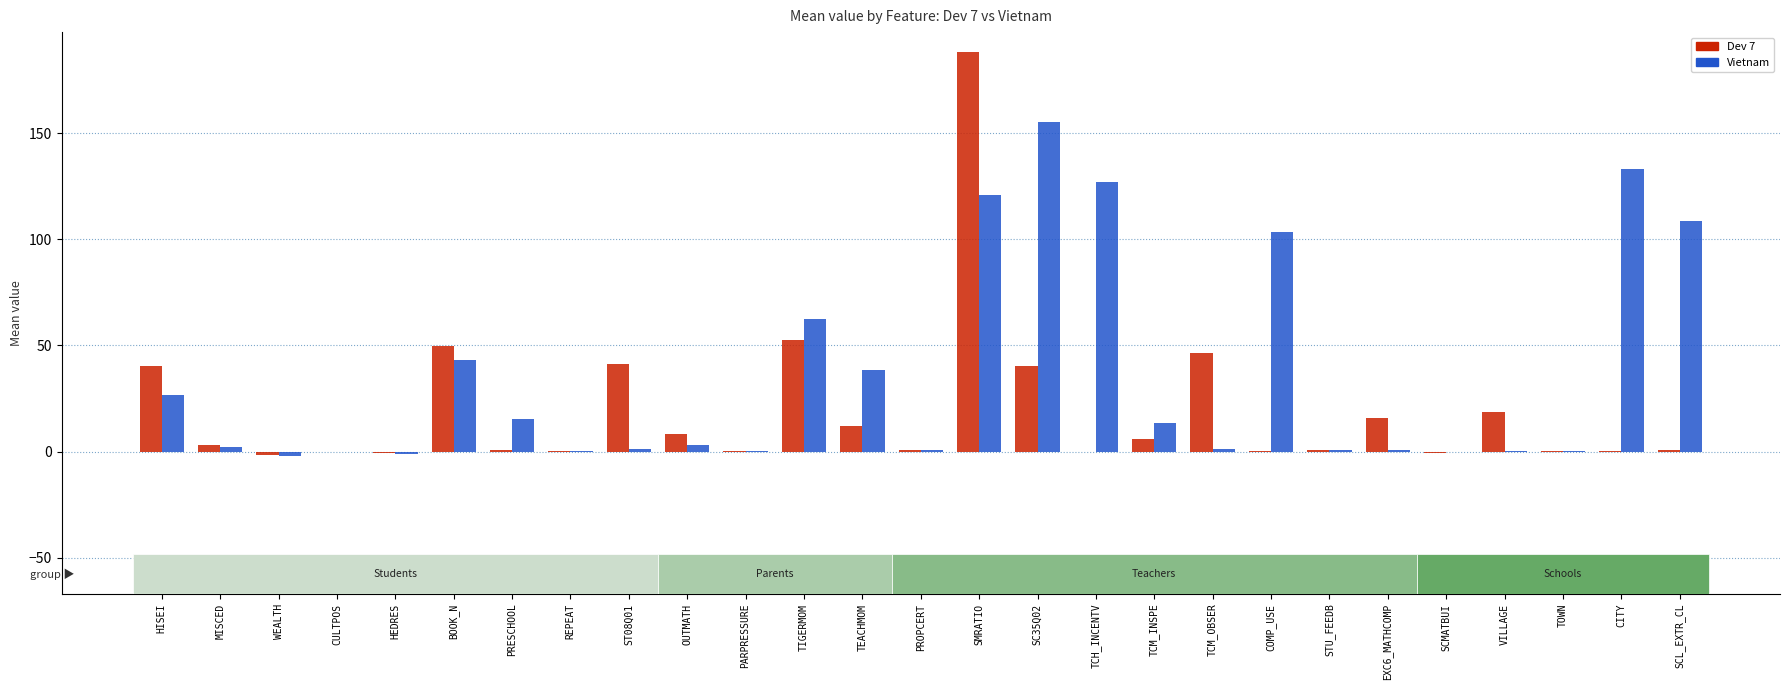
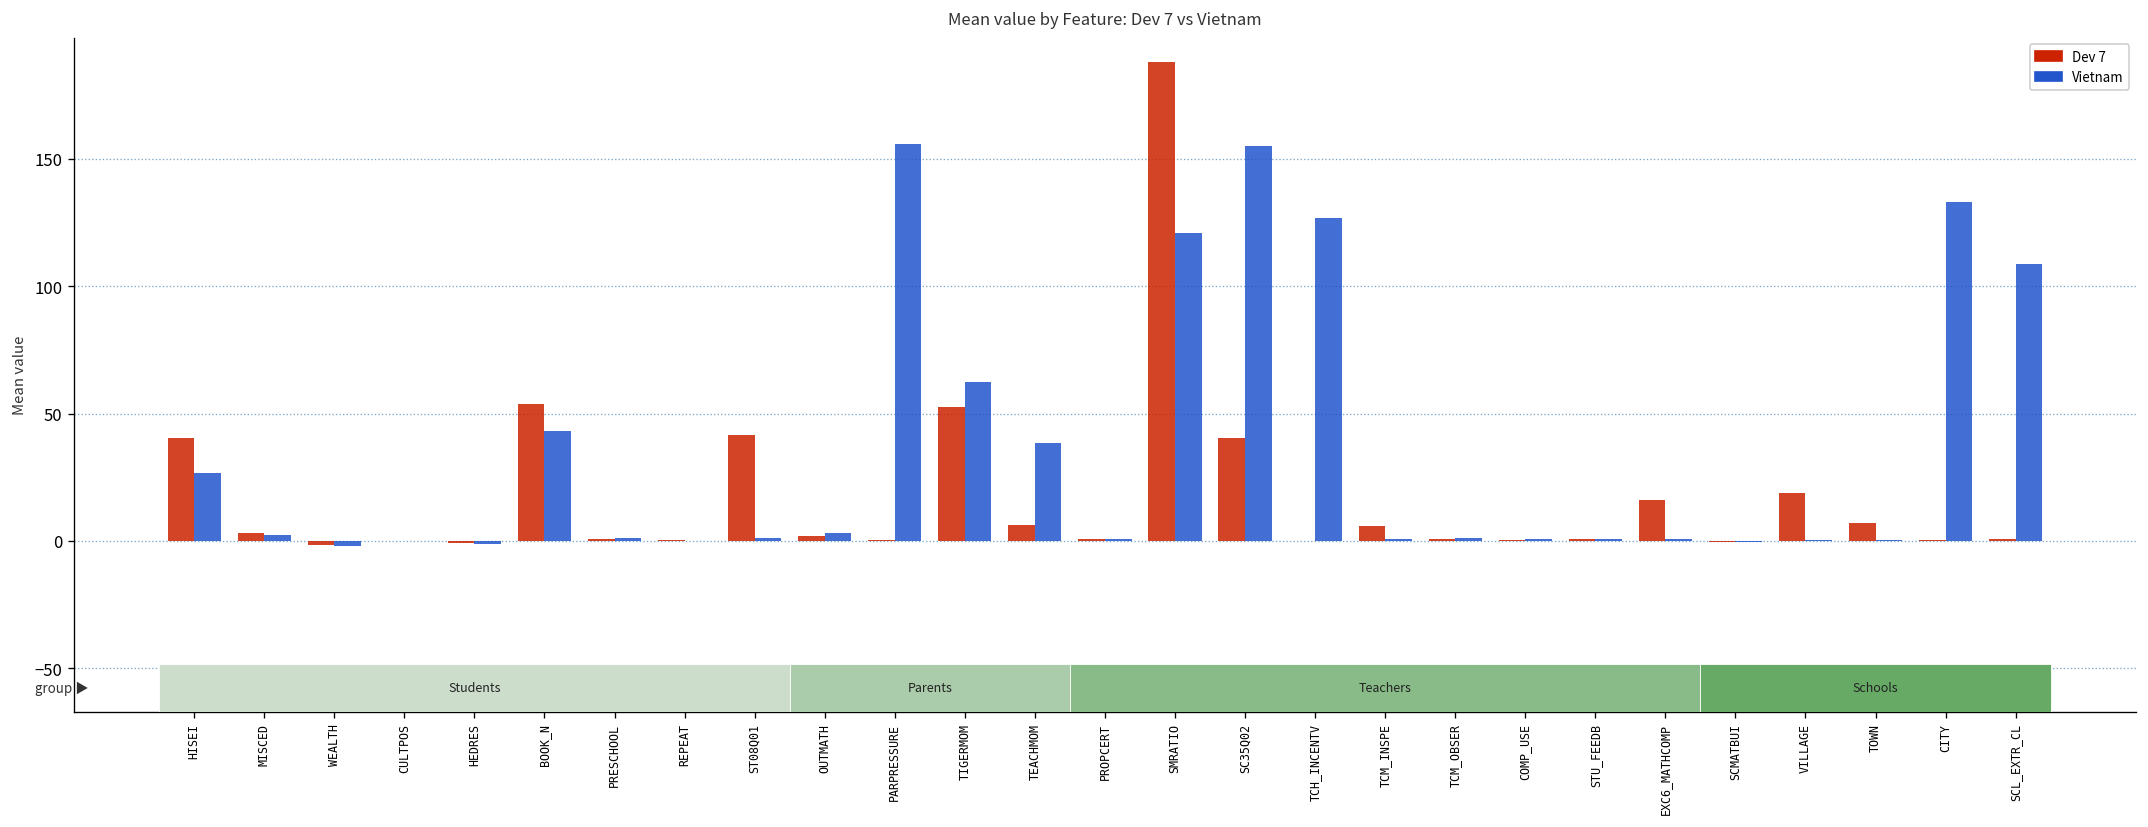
  {
    "Dev 7": {
      "HISEI": 40,
      "MISCED": 3,
      "WEALTH": -1,
-     "BOOK_N": 50,
+     "BOOK_N": 54,
      "ST08Q01": 41,
-     "OUTMATH": 8,
+     "OUTMATH": 2,
      "TIGERMOM": 52,
-     "TEACHMOM": 12,
+     "TEACHMOM": 6,
      "SMRATIO": 188,
      "SC35Q02": 41,
      "TCM_INSPE": 6,
-     "TCM_OBSER": 47,
+     "TCM_OBSER": 1,
      "EXC6_MATHCOMP": 16,
      "VILLAGE": 19,
-     "TOWN": 0
+     "TOWN": 7
    },
    "Vietnam": {
      "HISEI": 27,
      "MISCED": 2,
      "WEALTH": -2,
      "BOOK_N": 43,
-     "PRESCHOOL": 15,
+     "PRESCHOOL": 1,
      "ST08Q01": 1,
      "OUTMATH": 3,
-     "PARPRESSURE": 0,
+     "PARPRESSURE": 156,
      "TIGERMOM": 62,
      "TEACHMOM": 38,
      "SMRATIO": 121,
      "SC35Q02": 155,
      "TCH_INCENTV": 127,
-     "TCM_INSPE": 13,
-     "COMP_USE": 104,
+     "TCM_INSPE": 1,
+     "COMP_USE": 1,
      "CITY": 133,
      "SCL_EXTR_CL": 109
    }
  }
